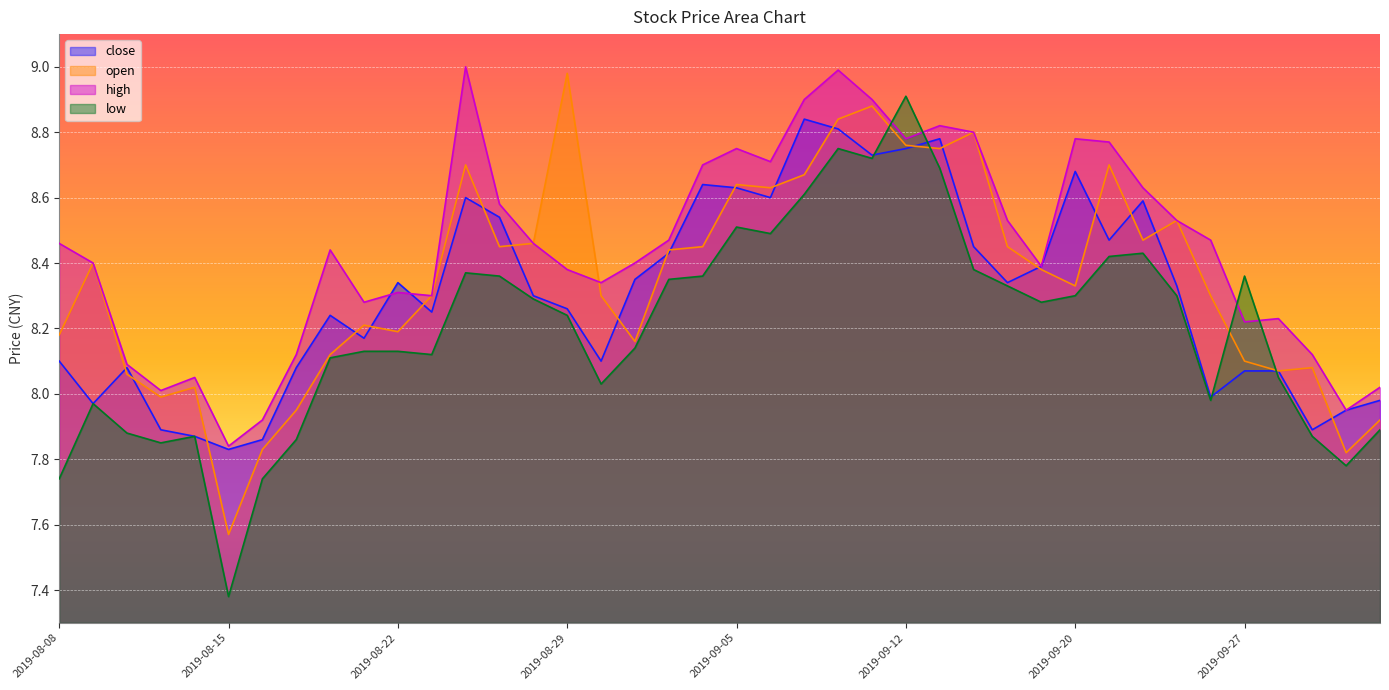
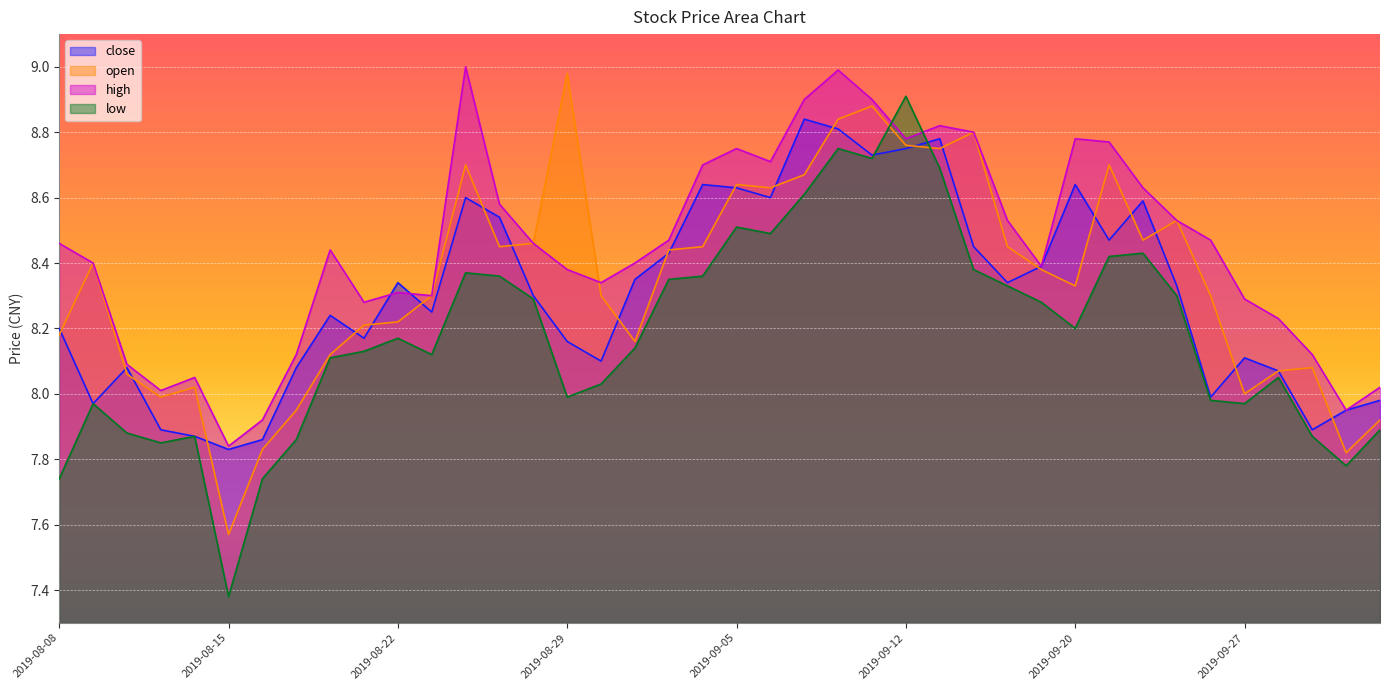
  {
    "close": {
-     "2019-08-08": 8.1,
+     "2019-08-08": 8.2,
      "2019-08-15": 7.83,
      "2019-08-22": 8.34,
-     "2019-08-29": 8.26,
+     "2019-08-29": 8.16,
      "2019-09-05": 8.63,
      "2019-09-12": 8.75,
-     "2019-09-20": 8.68,
-     "2019-09-27": 8.07
+     "2019-09-20": 8.64,
+     "2019-09-27": 8.11
    },
    "open": {
      "2019-08-08": 8.18,
      "2019-08-15": 7.57,
-     "2019-08-22": 8.19,
+     "2019-08-22": 8.22,
      "2019-08-29": 8.98,
      "2019-09-05": 8.64,
      "2019-09-12": 8.76,
      "2019-09-20": 8.33,
-     "2019-09-27": 8.1
+     "2019-09-27": 8.0
    },
    "high": {
      "2019-08-08": 8.46,
      "2019-08-15": 7.84,
      "2019-08-22": 8.31,
      "2019-08-29": 8.38,
      "2019-09-05": 8.75,
      "2019-09-12": 8.78,
      "2019-09-20": 8.78,
-     "2019-09-27": 8.22
+     "2019-09-27": 8.29
    },
    "low": {
      "2019-08-08": 7.74,
      "2019-08-15": 7.38,
-     "2019-08-22": 8.13,
-     "2019-08-29": 8.24,
+     "2019-08-22": 8.17,
+     "2019-08-29": 7.99,
      "2019-09-05": 8.51,
      "2019-09-12": 8.91,
-     "2019-09-20": 8.3,
-     "2019-09-27": 8.36
+     "2019-09-20": 8.2,
+     "2019-09-27": 7.97
    }
  }
